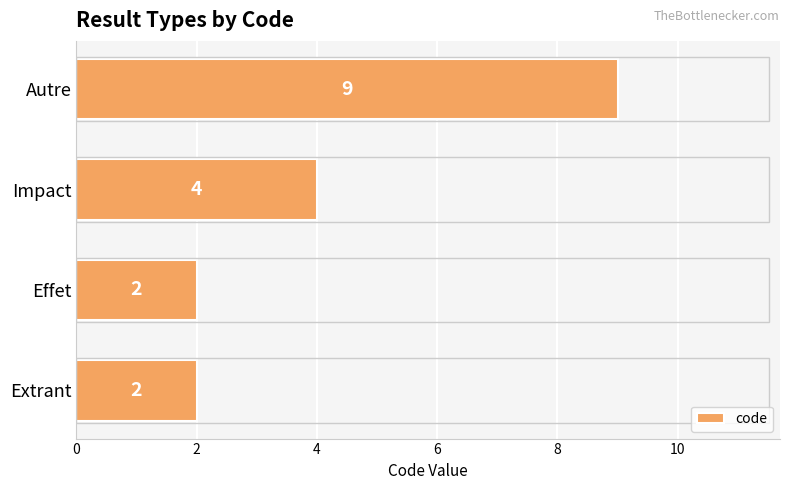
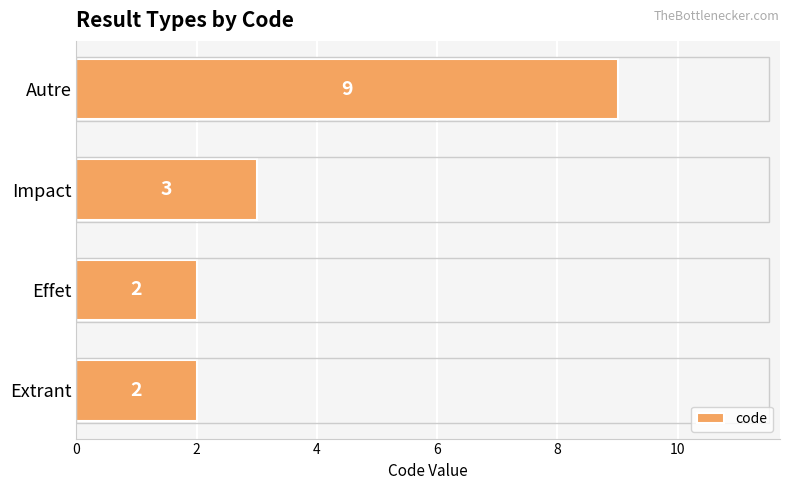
  {
    "Autre": 9,
-   "Impact": 4,
+   "Impact": 3,
    "Effet": 2,
    "Extrant": 2
  }
